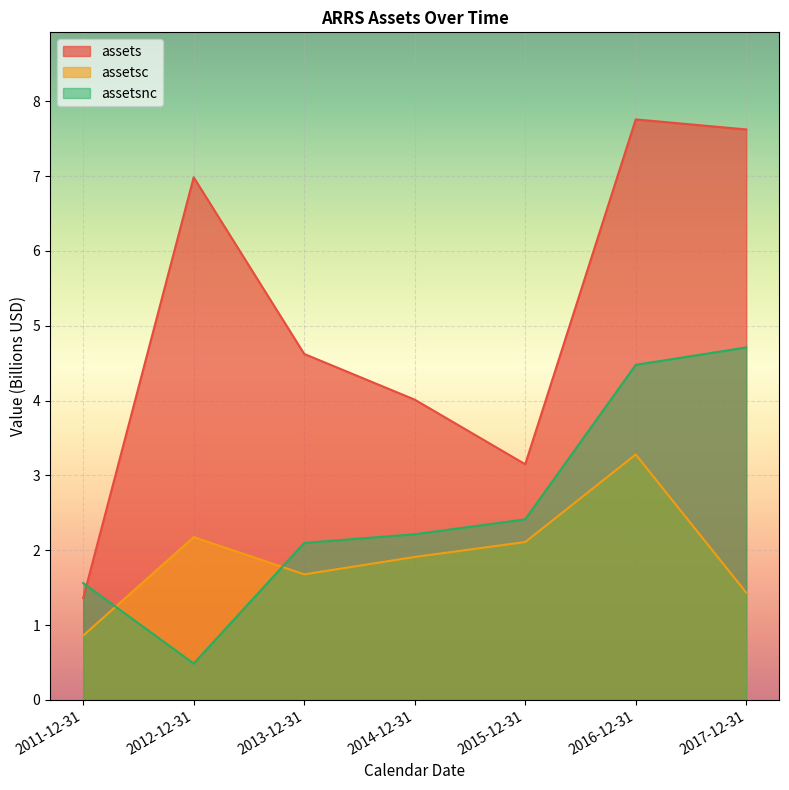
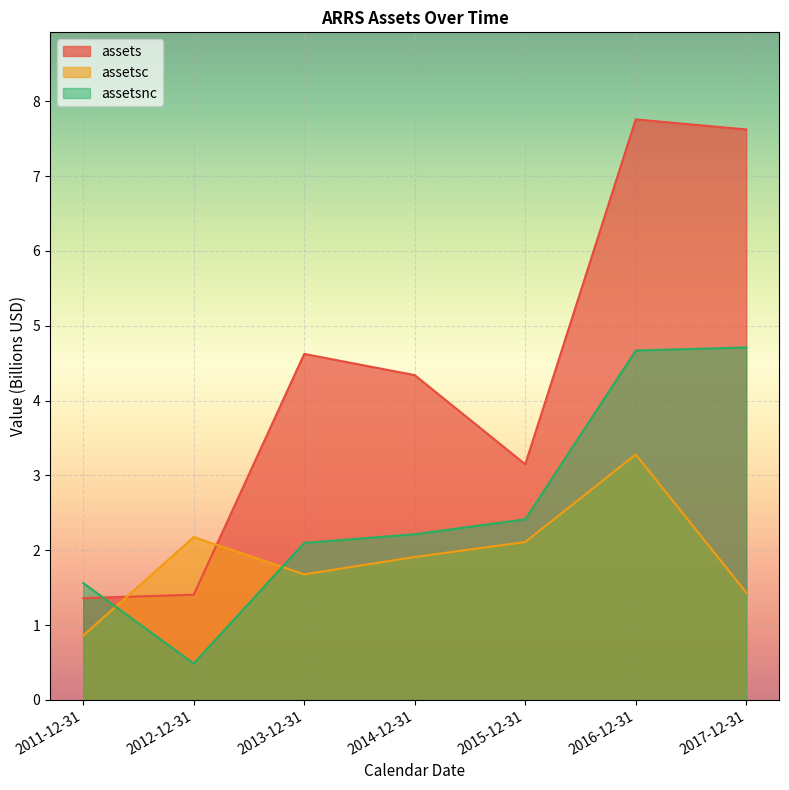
  {
    "assets": {
      "2011-12-31": 1.4,
-     "2012-12-31": 7.0,
+     "2012-12-31": 1.4,
      "2013-12-31": 4.6,
-     "2014-12-31": 4.0,
+     "2014-12-31": 4.3,
      "2015-12-31": 3.1,
      "2016-12-31": 7.8,
      "2017-12-31": 7.6
    },
    "assetsc": {
      "2011-12-31": 0.9,
      "2012-12-31": 2.2,
      "2013-12-31": 1.7,
      "2014-12-31": 1.9,
      "2015-12-31": 2.1,
      "2016-12-31": 3.3,
      "2017-12-31": 1.4
    },
    "assetsnc": {
      "2011-12-31": 1.6,
      "2012-12-31": 0.5,
      "2013-12-31": 2.1,
      "2014-12-31": 2.2,
      "2015-12-31": 2.4,
-     "2016-12-31": 4.5,
+     "2016-12-31": 4.7,
      "2017-12-31": 4.7
    }
  }
